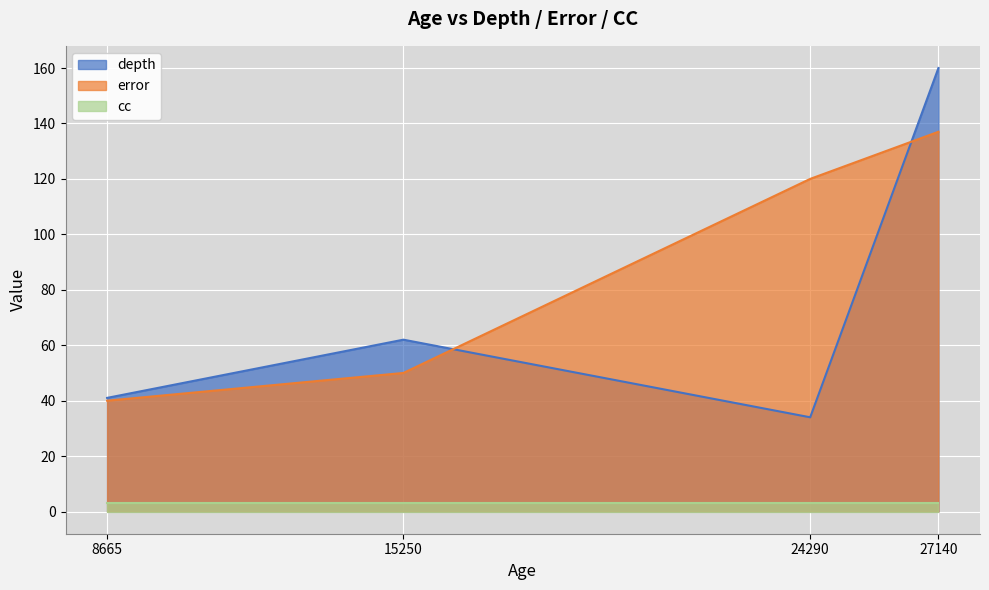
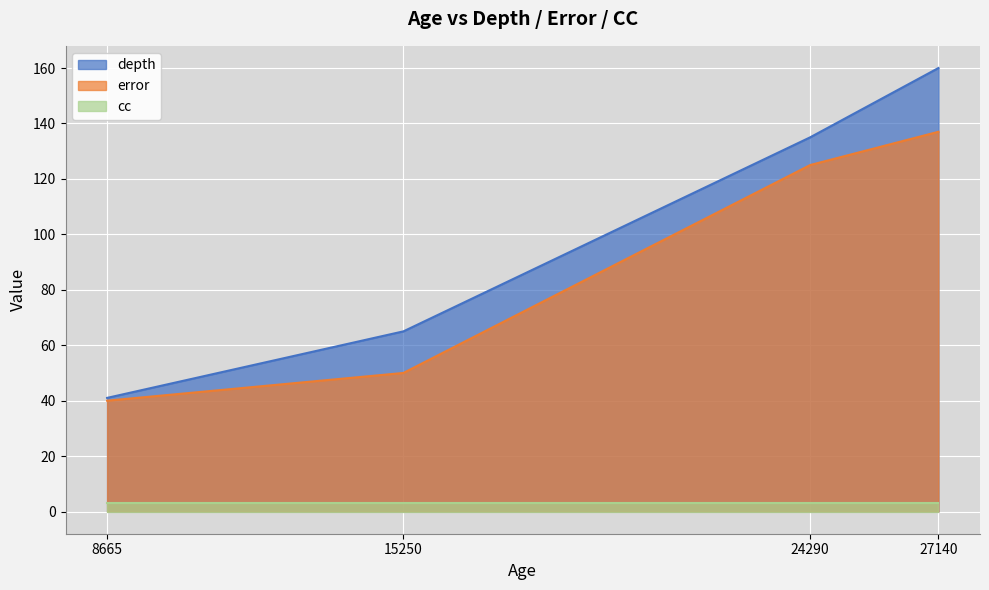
  {
    "depth": {
      "8665": 41,
-     "15250": 62,
-     "24290": 34,
+     "15250": 65,
+     "24290": 135,
      "27140": 160
    },
    "error": {
      "8665": 40,
      "15250": 50,
-     "24290": 120,
+     "24290": 125,
      "27140": 137
    },
    "cc": {
      "8665": 3,
      "15250": 3,
      "24290": 3,
      "27140": 3
    }
  }
